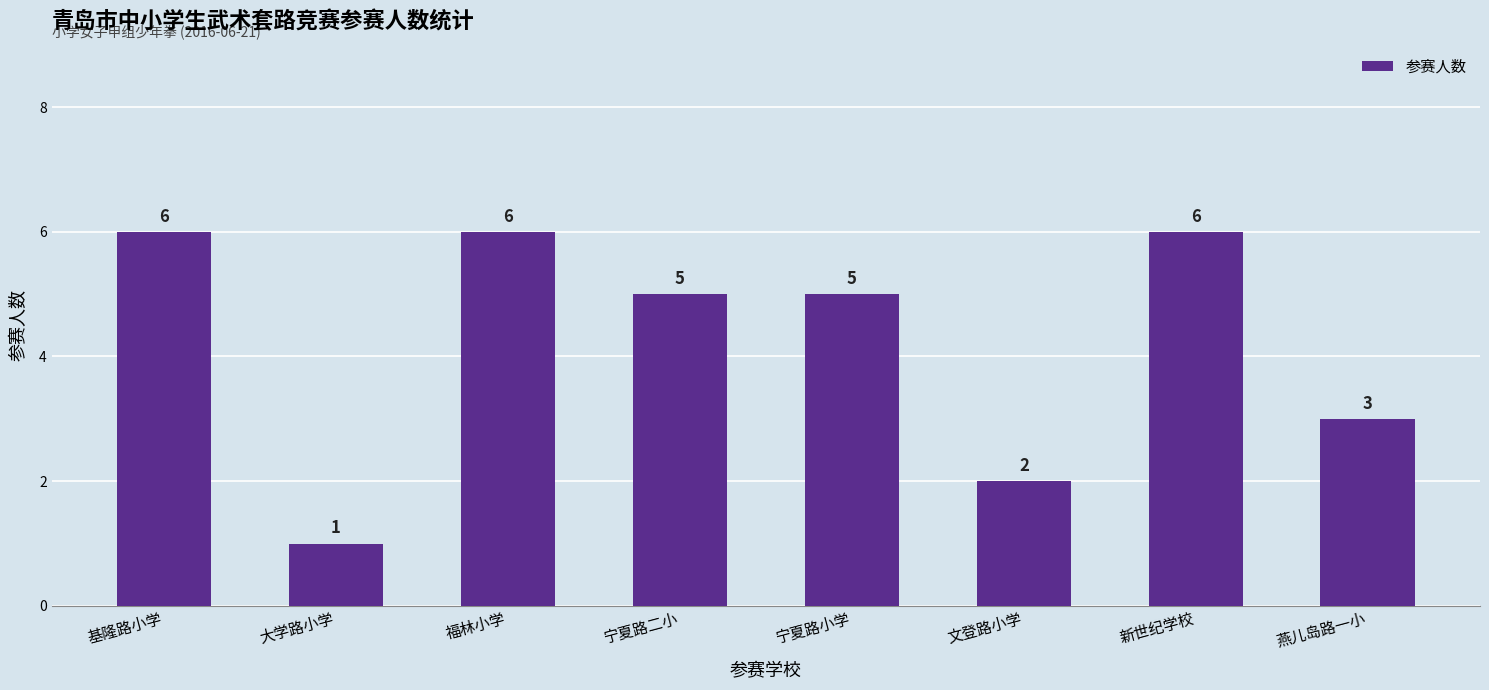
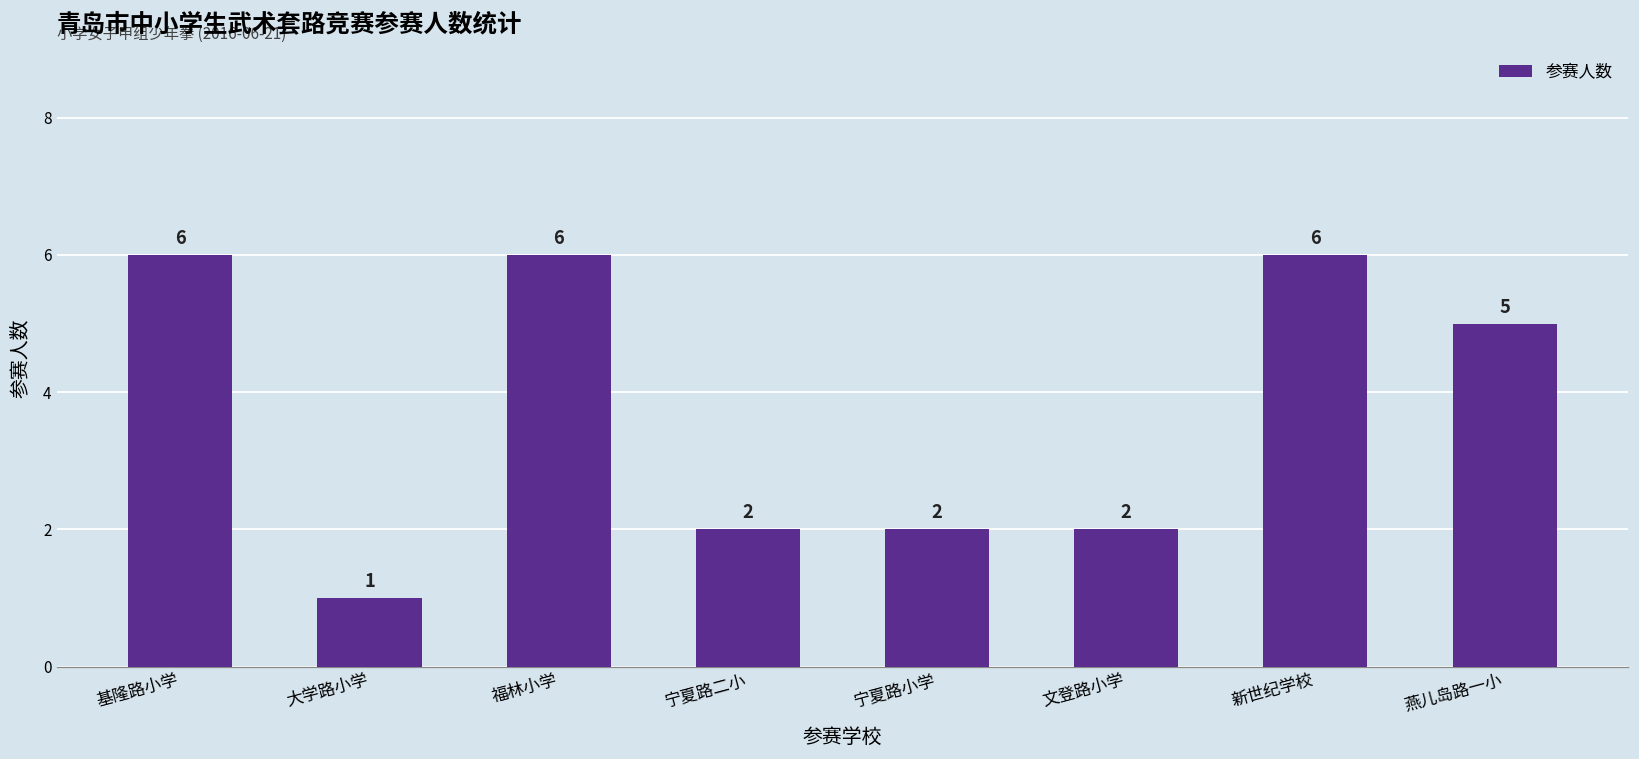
  {
    "基隆路小学": 6,
    "大学路小学": 1,
    "福林小学": 6,
-   "宁夏路二小": 5,
-   "宁夏路小学": 5,
+   "宁夏路二小": 2,
+   "宁夏路小学": 2,
    "文登路小学": 2,
    "新世纪学校": 6,
-   "燕儿岛路一小": 3
+   "燕儿岛路一小": 5
  }
